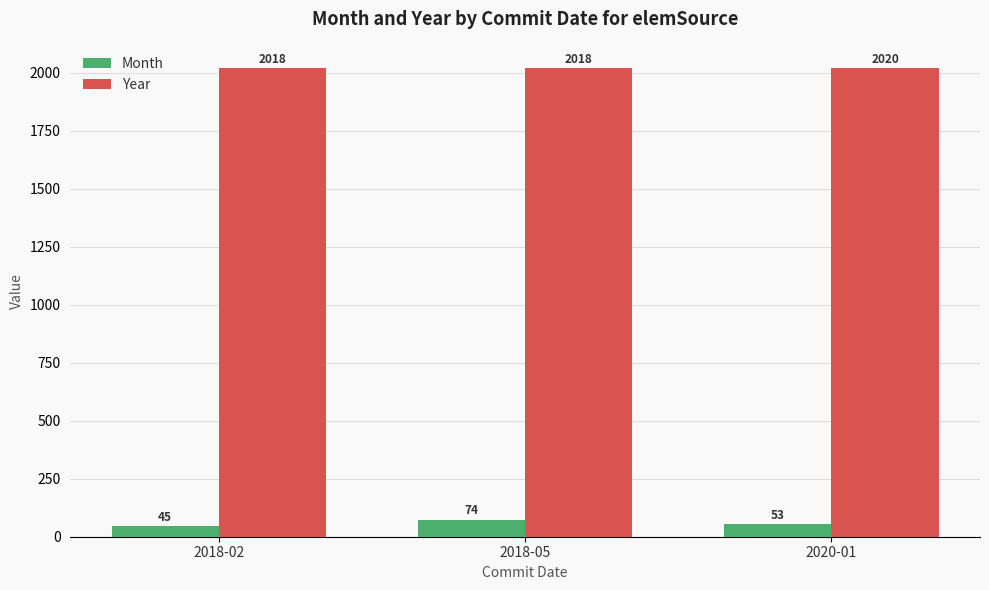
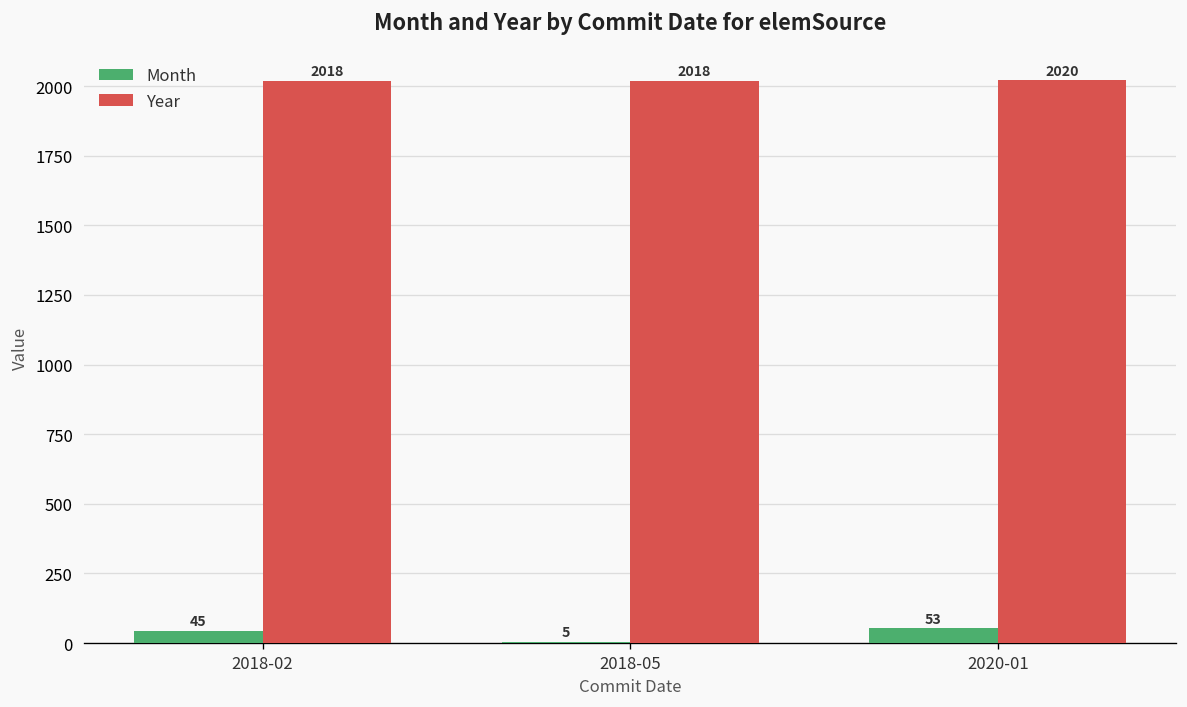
  {
    "Month": {
      "2018-02": 45,
-     "2018-05": 74,
+     "2018-05": 5,
      "2020-01": 53
    },
    "Year": {
      "2018-02": 2018,
      "2018-05": 2018,
      "2020-01": 2020
    }
  }
